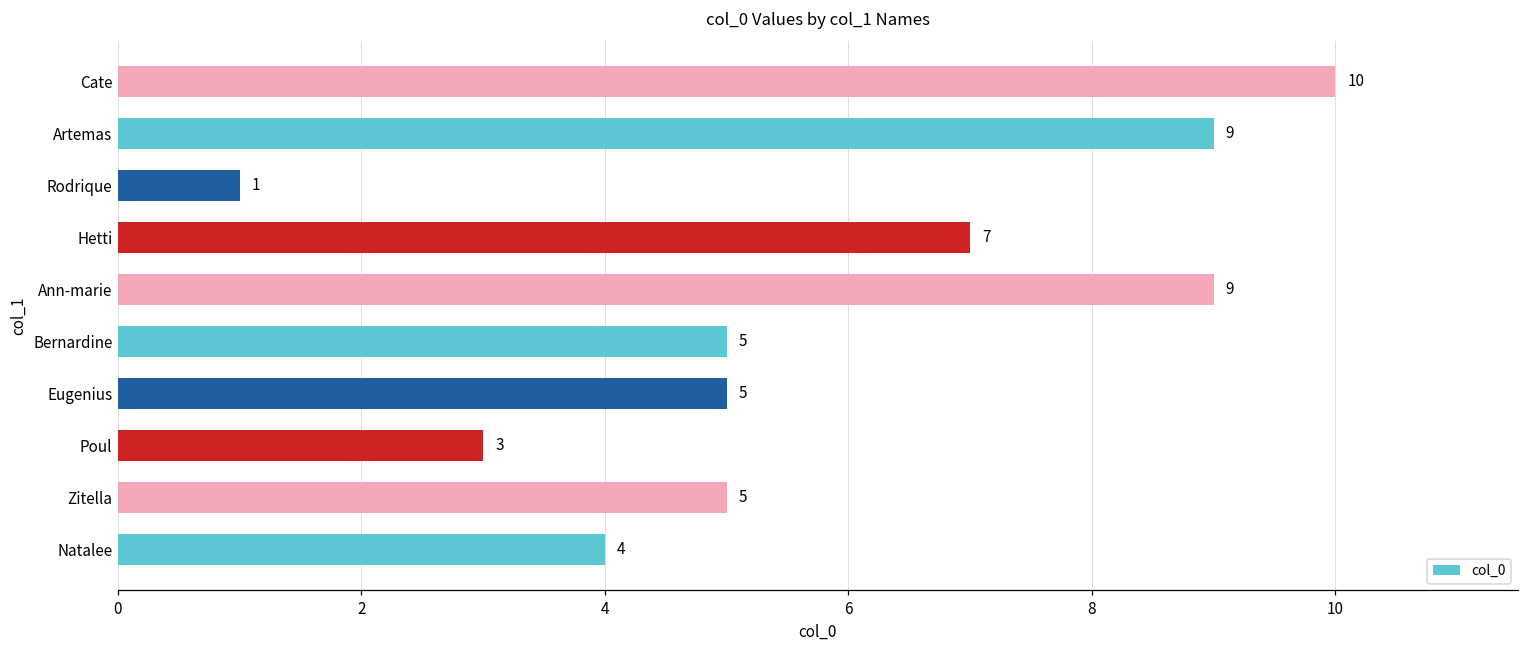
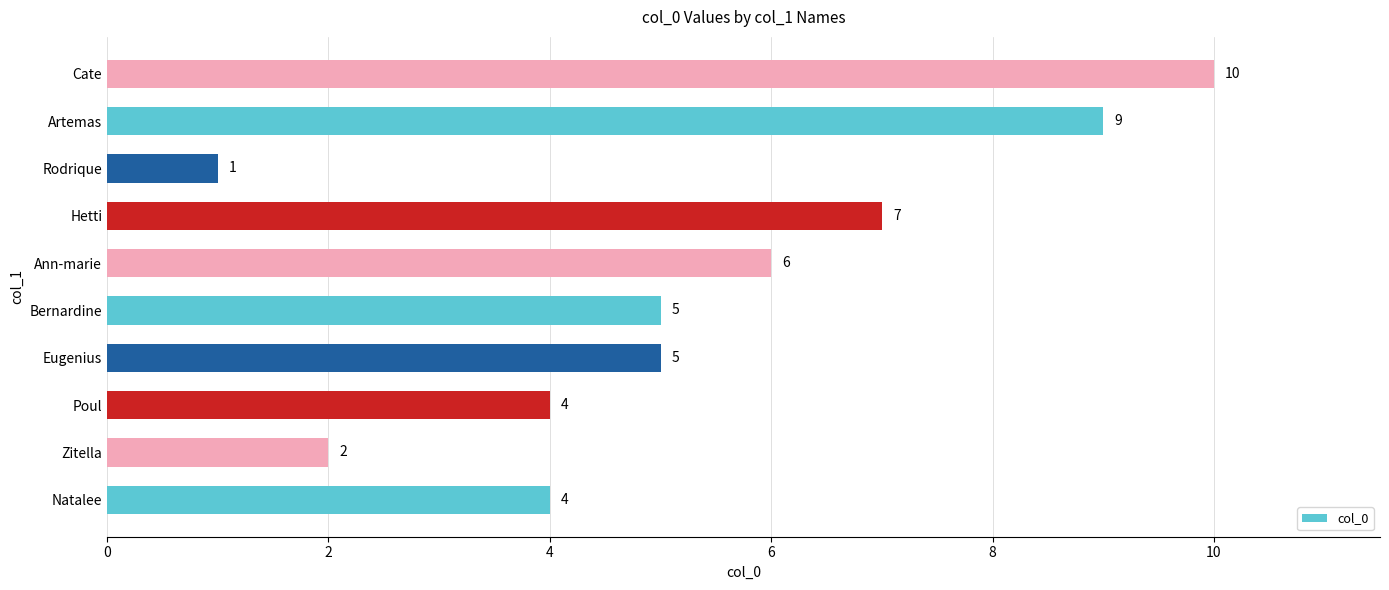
  {
    "Cate": 10,
    "Artemas": 9,
    "Rodrique": 1,
    "Hetti": 7,
-   "Ann-marie": 9,
+   "Ann-marie": 6,
    "Bernardine": 5,
    "Eugenius": 5,
-   "Poul": 3,
-   "Zitella": 5,
+   "Poul": 4,
+   "Zitella": 2,
    "Natalee": 4
  }
